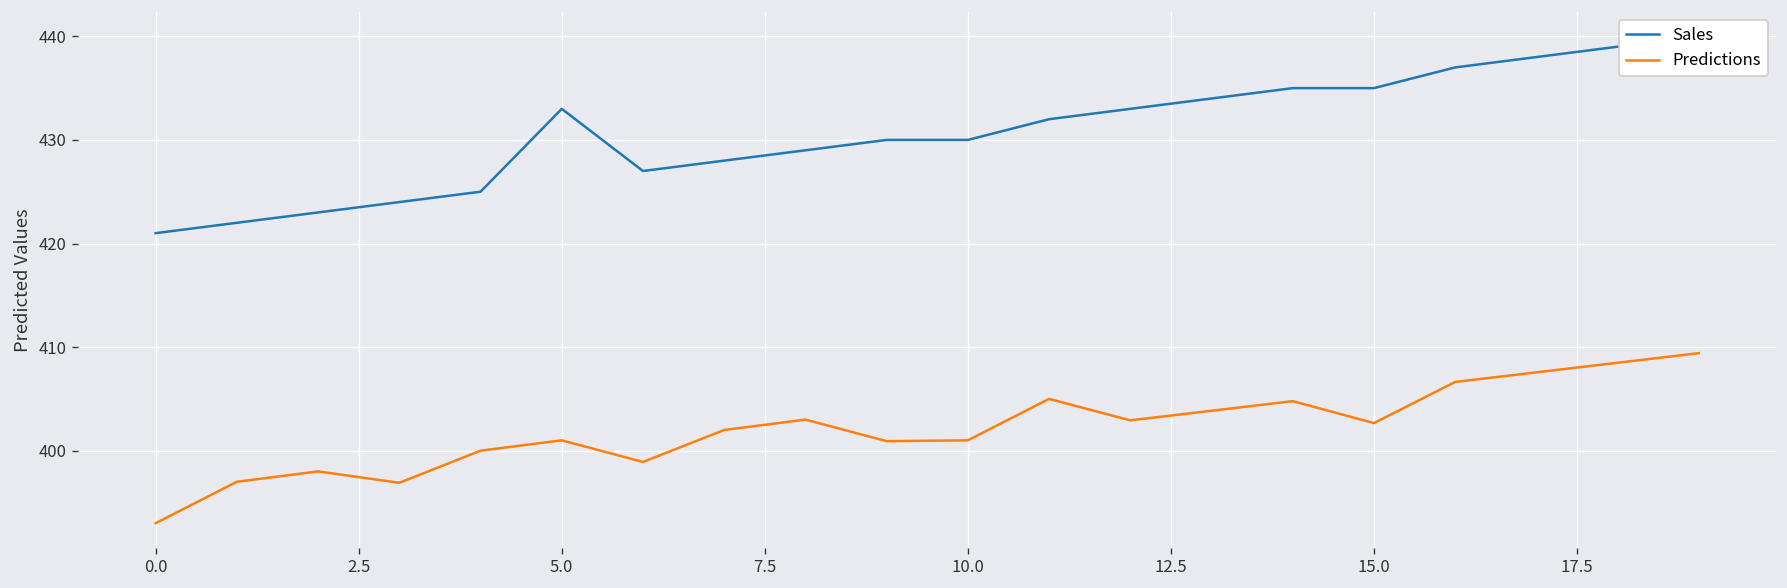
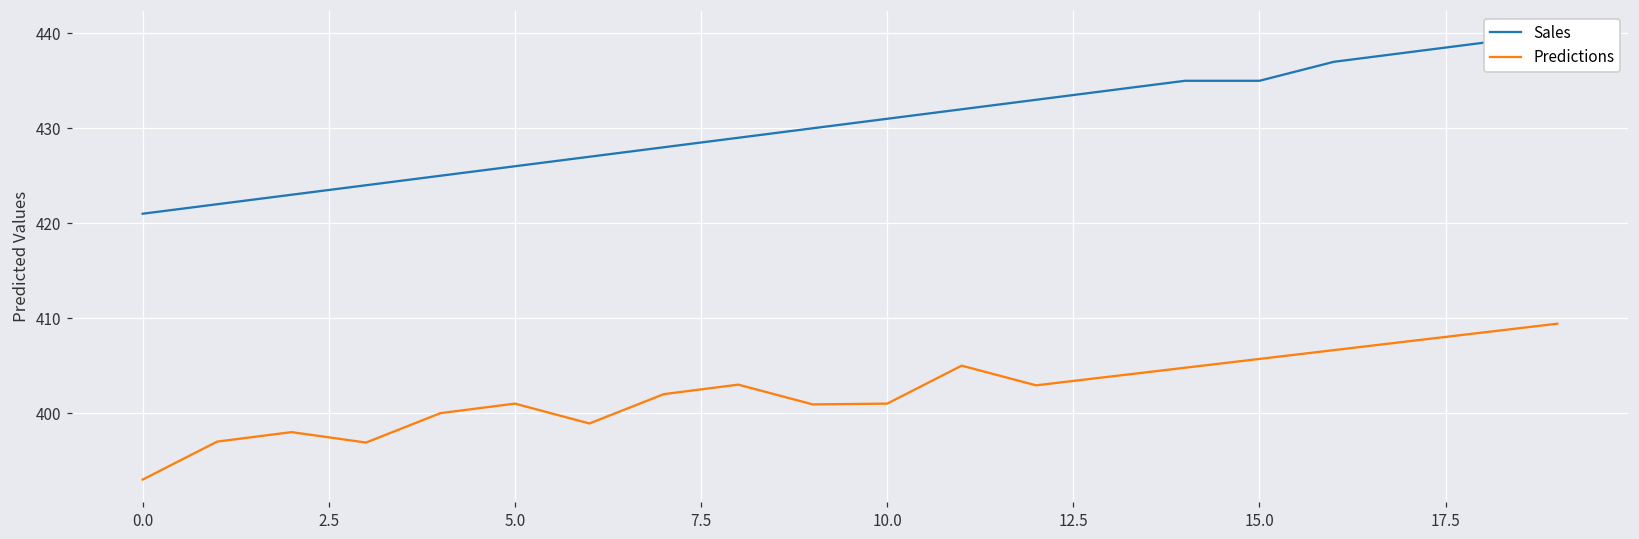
  {
    "Sales": {
      "0.0": 421,
-     "5.0": 433,
-     "10.0": 430,
+     "5.0": 426,
+     "10.0": 431,
      "15.0": 435
    },
    "Predictions": {
      "0.0": 393,
      "5.0": 401,
      "10.0": 401,
-     "15.0": 403
+     "15.0": 406
    }
  }
